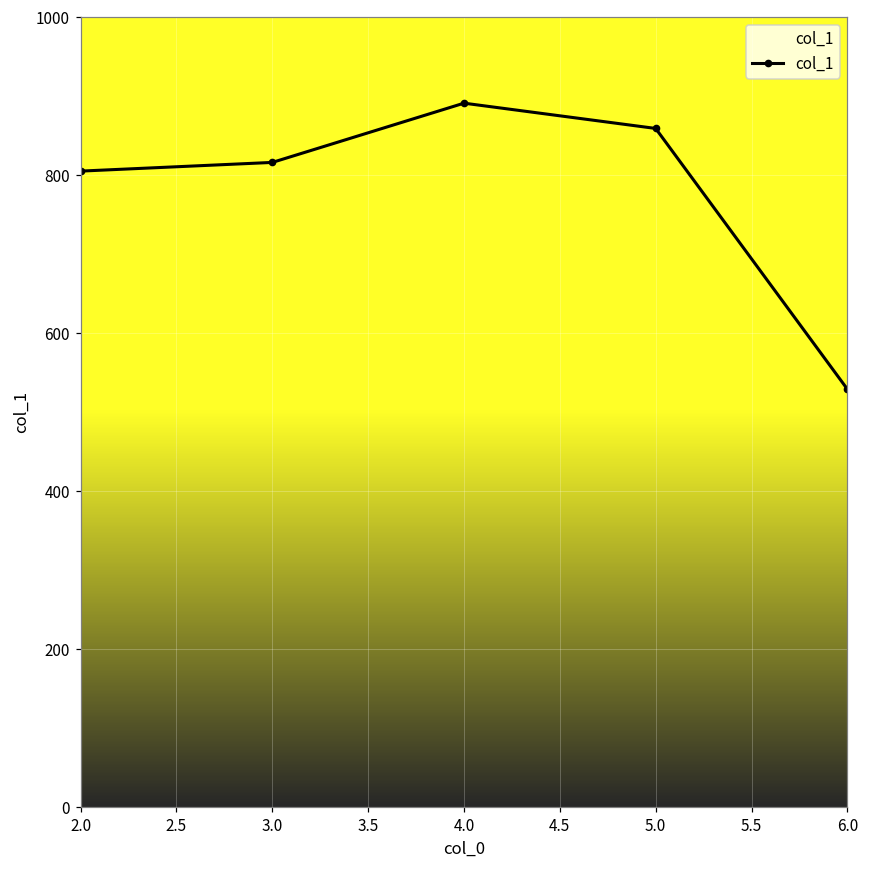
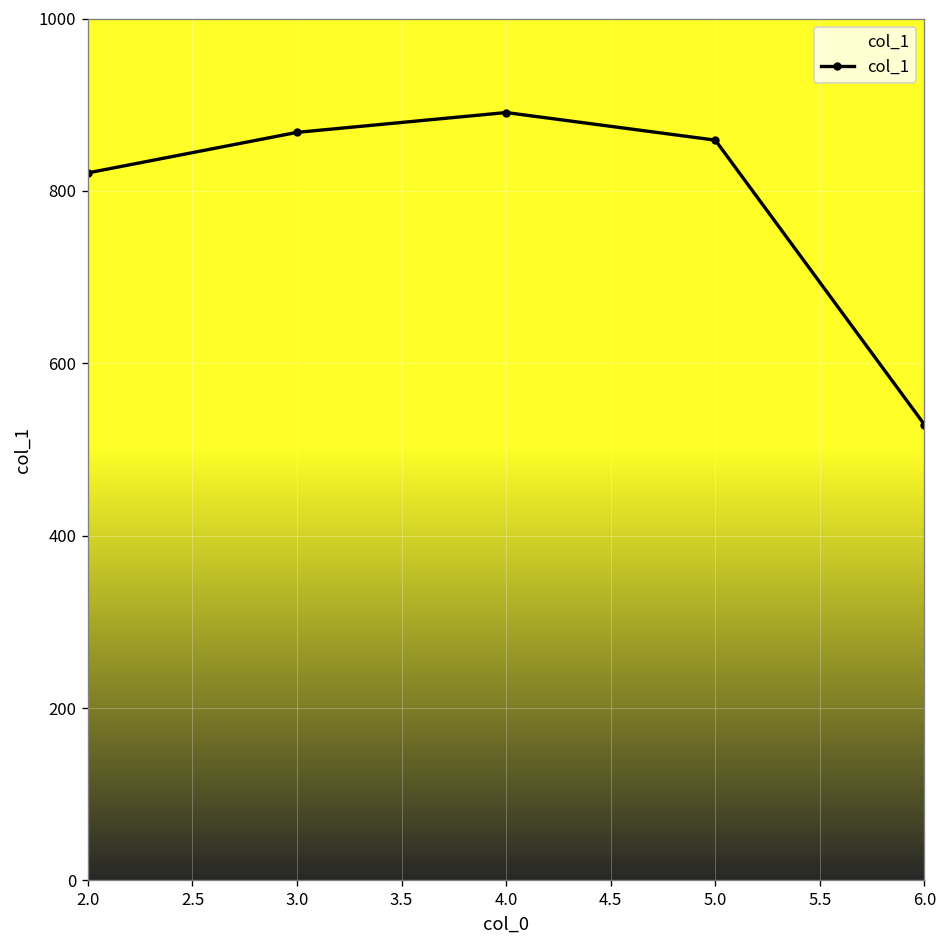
  {
-   "2.0": 810,
-   "3.0": 820,
+   "2.0": 820,
+   "3.0": 870,
    "4.0": 890,
    "5.0": 860,
    "6.0": 530
  }
